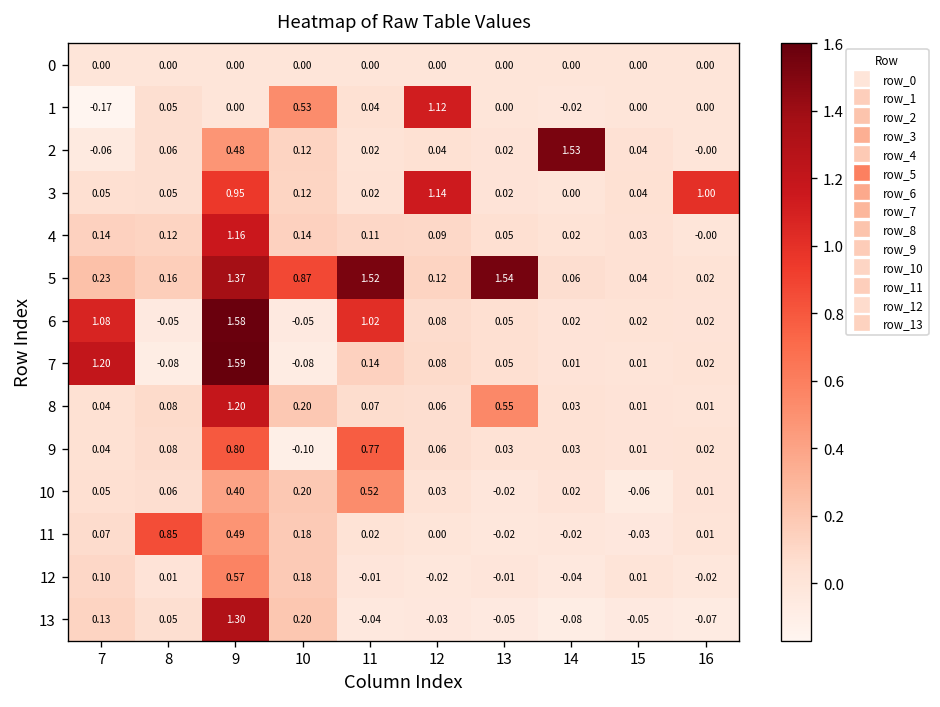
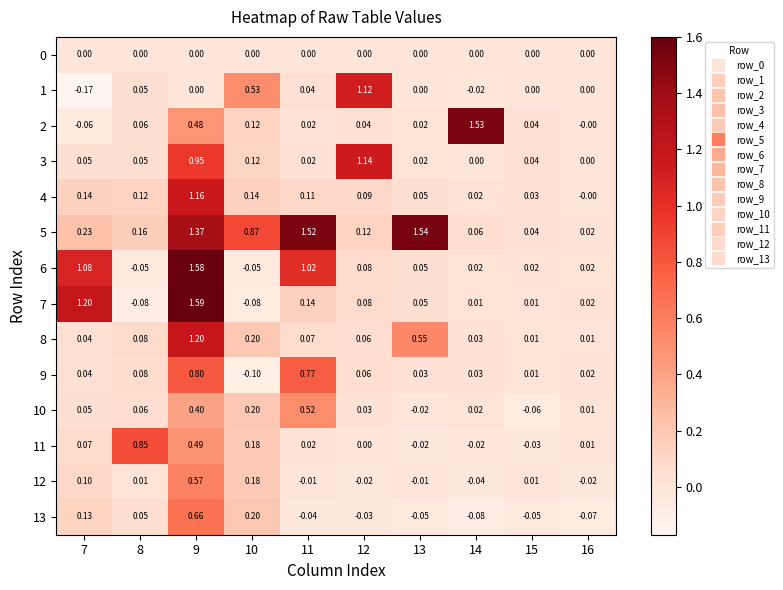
  {
    "0": {
      "7": 0.00,
      "8": 0.00,
      "9": 0.00,
      "10": 0.00,
      "11": 0.00,
      "12": 0.00,
      "13": 0.00,
      "14": 0.00,
      "15": 0.00,
      "16": 0.00
    },
    "1": {
      "7": -0.17,
      "8": 0.05,
      "9": 0.00,
      "10": 0.53,
      "11": 0.04,
      "12": 1.12,
      "13": 0.00,
      "14": -0.02,
      "15": 0.00,
      "16": 0.00
    },
    "2": {
      "7": -0.06,
      "8": 0.06,
      "9": 0.48,
      "10": 0.12,
      "11": 0.02,
      "12": 0.04,
      "13": 0.02,
      "14": 1.53,
      "15": 0.04,
      "16": -0.00
    },
    "3": {
      "7": 0.05,
      "8": 0.05,
      "9": 0.95,
      "10": 0.12,
      "11": 0.02,
      "12": 1.14,
      "13": 0.02,
      "14": 0.00,
      "15": 0.04,
-     "16": 1.00
+     "16": 0.00
    },
    "4": {
      "7": 0.14,
      "8": 0.12,
      "9": 1.16,
      "10": 0.14,
      "11": 0.11,
      "12": 0.09,
      "13": 0.05,
      "14": 0.02,
      "15": 0.03,
      "16": -0.00
    },
    "5": {
      "7": 0.23,
      "8": 0.16,
      "9": 1.37,
      "10": 0.87,
      "11": 1.52,
      "12": 0.12,
      "13": 1.54,
      "14": 0.06,
      "15": 0.04,
      "16": 0.02
    },
    "6": {
      "7": 1.08,
      "8": -0.05,
      "9": 1.58,
      "10": -0.05,
      "11": 1.02,
      "12": 0.08,
      "13": 0.05,
      "14": 0.02,
      "15": 0.02,
      "16": 0.02
    },
    "7": {
      "7": 1.20,
      "8": -0.08,
      "9": 1.59,
      "10": -0.08,
      "11": 0.14,
      "12": 0.08,
      "13": 0.05,
      "14": 0.01,
      "15": 0.01,
      "16": 0.02
    },
    "8": {
      "7": 0.04,
      "8": 0.08,
      "9": 1.20,
      "10": 0.20,
      "11": 0.07,
      "12": 0.06,
      "13": 0.55,
      "14": 0.03,
      "15": 0.01,
      "16": 0.01
    },
    "9": {
      "7": 0.04,
      "8": 0.08,
      "9": 0.80,
      "10": -0.10,
      "11": 0.77,
      "12": 0.06,
      "13": 0.03,
      "14": 0.03,
      "15": 0.01,
      "16": 0.02
    },
    "10": {
      "7": 0.05,
      "8": 0.06,
      "9": 0.40,
      "10": 0.20,
      "11": 0.52,
      "12": 0.03,
      "13": -0.02,
      "14": 0.02,
      "15": -0.06,
      "16": 0.01
    },
    "11": {
      "7": 0.07,
      "8": 0.85,
      "9": 0.49,
      "10": 0.18,
      "11": 0.02,
      "12": 0.00,
      "13": -0.02,
      "14": -0.02,
      "15": -0.03,
      "16": 0.01
    },
    "12": {
      "7": 0.10,
      "8": 0.01,
      "9": 0.57,
      "10": 0.18,
      "11": -0.01,
      "12": -0.02,
      "13": -0.01,
      "14": -0.04,
      "15": 0.01,
      "16": -0.02
    },
    "13": {
      "7": 0.13,
      "8": 0.05,
-     "9": 1.30,
+     "9": 0.66,
      "10": 0.20,
      "11": -0.04,
      "12": -0.03,
      "13": -0.05,
      "14": -0.08,
      "15": -0.05,
      "16": -0.07
    }
  }
